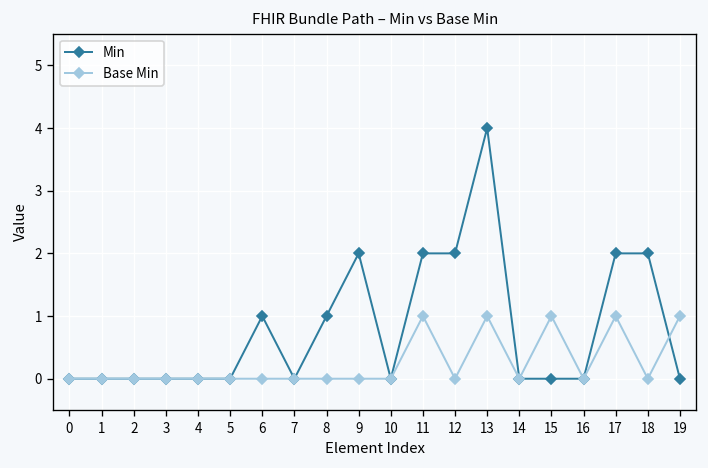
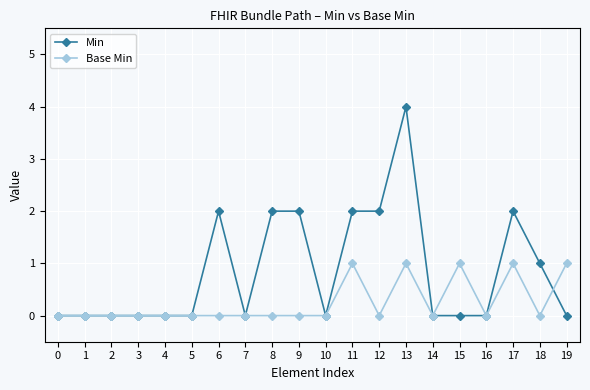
  {
    "Min": {
-     "6": 1,
-     "8": 1,
+     "6": 2,
+     "8": 2,
      "9": 2,
      "11": 2,
      "12": 2,
      "13": 4,
      "15": 0,
      "17": 2,
-     "18": 2,
+     "18": 1,
      "19": 0
    },
    "Base Min": {
      "6": 0,
      "8": 0,
      "9": 0,
      "11": 1,
      "12": 0,
      "13": 1,
      "15": 1,
      "17": 1,
      "18": 0,
      "19": 1
    }
  }
